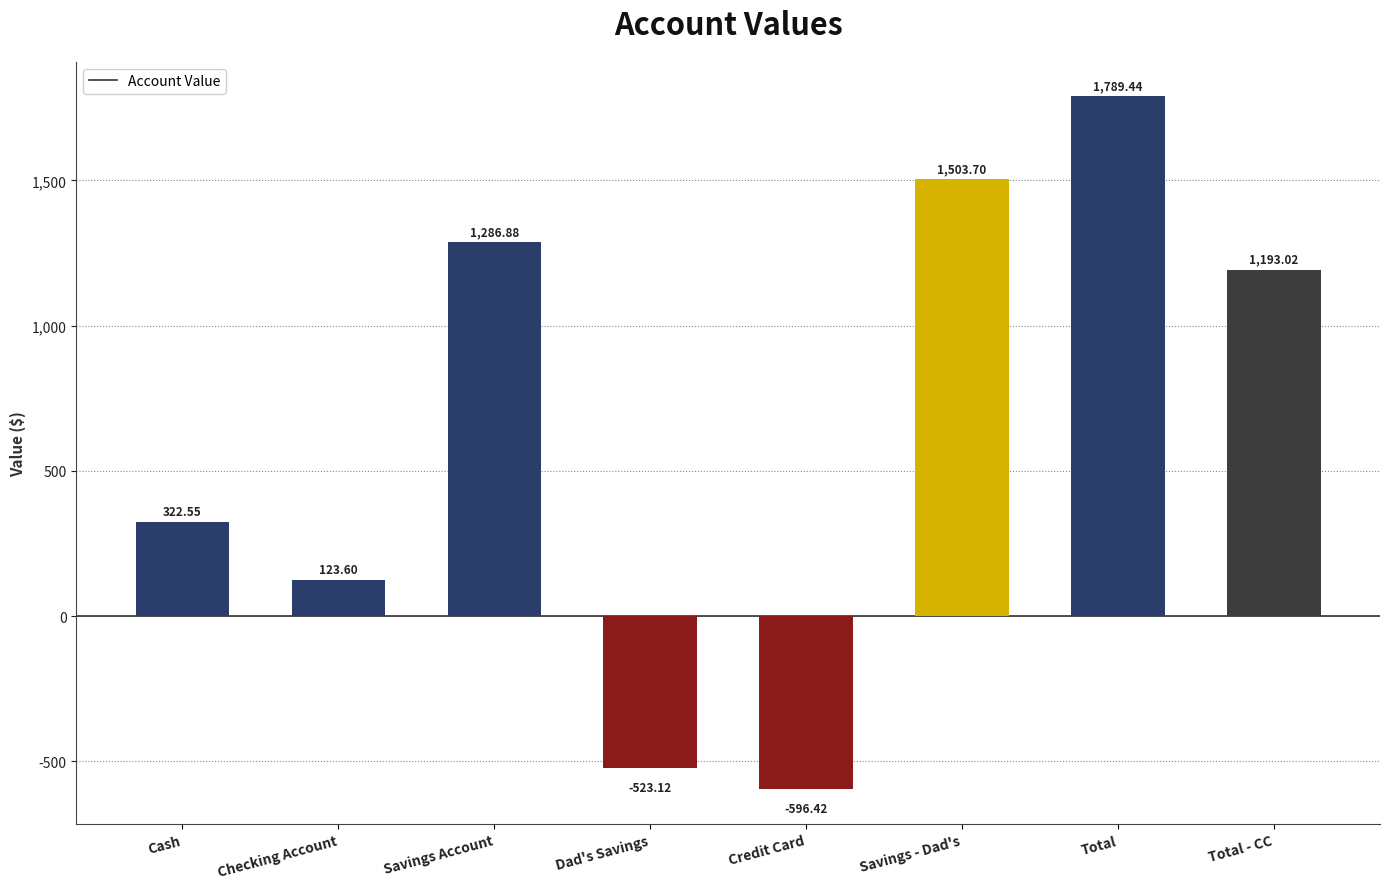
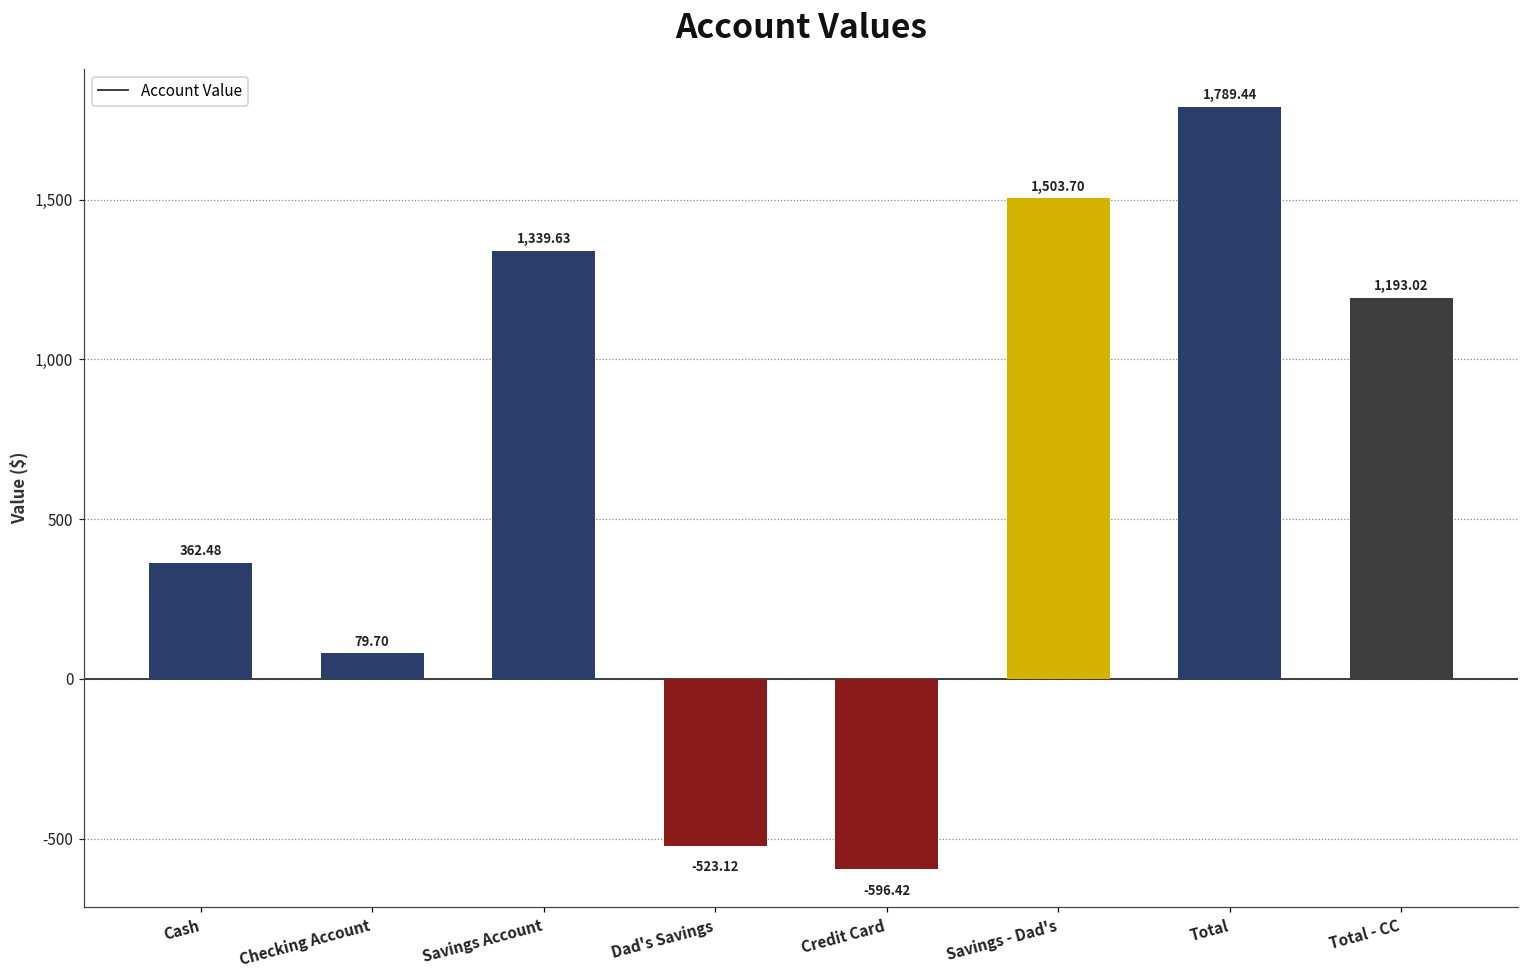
  {
-   "Cash": "322.55",
-   "Checking Account": "123.60",
-   "Savings Account": "1,286.88",
+   "Cash": "362.48",
+   "Checking Account": "79.70",
+   "Savings Account": "1,339.63",
    "Dad's Savings": "-523.12",
    "Credit Card": "-596.42",
    "Savings - Dad's": "1,503.70",
    "Total": "1,789.44",
    "Total - CC": "1,193.02"
  }
